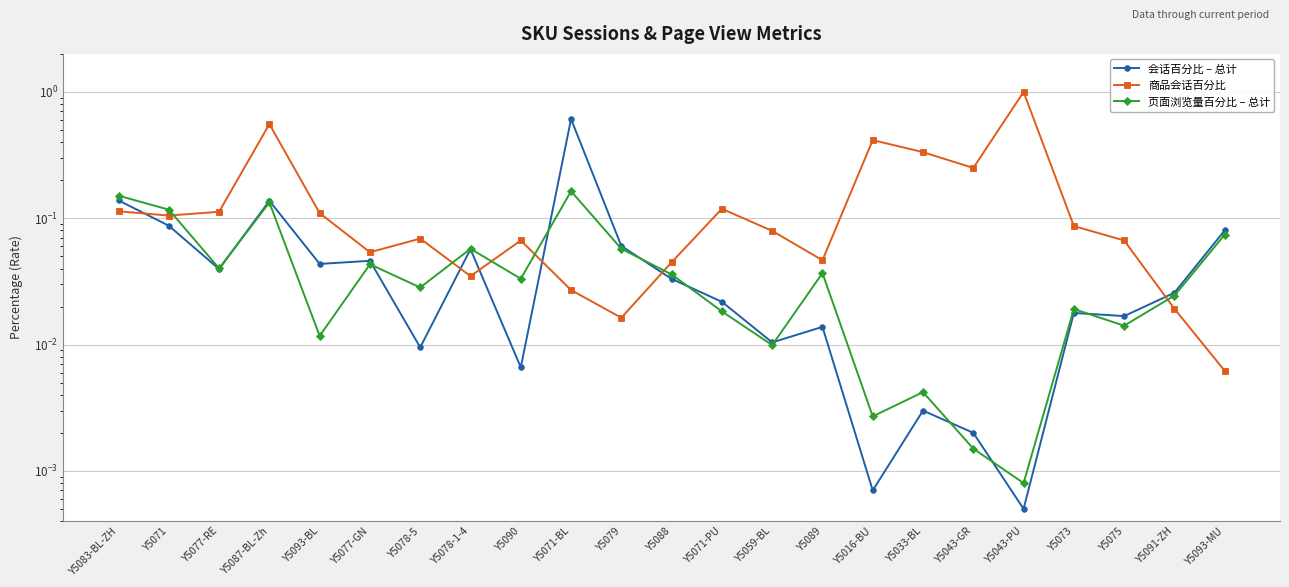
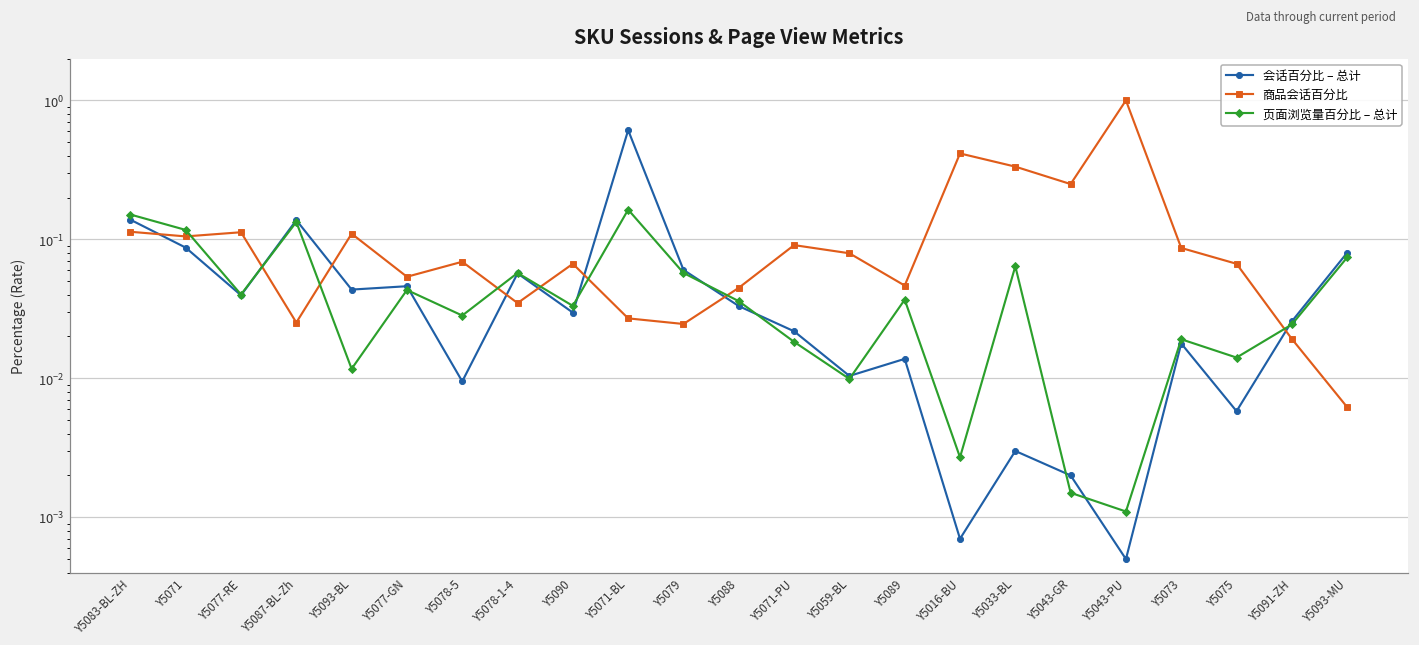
  {
    "会话百分比 – 总计": {
      "Y5083-BL-ZH": 0.14,
      "Y5071": 0.09,
      "Y5093-BL": 0.044,
      "Y5077-GN": 0.046,
      "Y5078-5": 0.010,
-     "Y5090": 0.007,
+     "Y5090": 0.030,
      "Y5071-BL": 0.6,
      "Y5079": 0.06,
      "Y5088": 0.033,
      "Y5071-PU": 0.022,
      "Y5059-BL": 0.010,
      "Y5089": 0.014,
      "Y5016-BU": 0.0007,
      "Y5033-BL": 0.003,
      "Y5043-GR": 0.002,
      "Y5043-PU": 0.00050,
      "Y5073": 0.018,
-     "Y5075": 0.017,
+     "Y5075": 0.006,
      "Y5091-ZH": 0.026,
      "Y5093-MU": 0.08
    },
    "商品会话百分比": {
      "Y5083-BL-ZH": 0.11,
      "Y5071": 0.11,
      "Y5077-RE": 0.11,
-     "Y5087-BL-Zh": 0.6,
+     "Y5087-BL-Zh": 0.025,
      "Y5093-BL": 0.11,
      "Y5077-GN": 0.054,
      "Y5078-5": 0.07,
      "Y5078-1-4": 0.035,
      "Y5090": 0.07,
      "Y5071-BL": 0.027,
-     "Y5079": 0.016,
+     "Y5079": 0.025,
      "Y5088": 0.045,
-     "Y5071-PU": 0.12,
+     "Y5071-PU": 0.09,
      "Y5059-BL": 0.08,
      "Y5089": 0.047,
      "Y5016-BU": 0.42,
      "Y5033-BL": 0.33,
      "Y5043-GR": 0.25,
      "Y5043-PU": 1.0,
      "Y5073": 0.09,
      "Y5075": 0.07,
      "Y5091-ZH": 0.019,
      "Y5093-MU": 0.006
    },
    "页面浏览量百分比 – 总计": {
      "Y5083-BL-ZH": 0.15,
      "Y5071": 0.12,
      "Y5093-BL": 0.012,
      "Y5077-GN": 0.043,
      "Y5078-5": 0.028,
      "Y5090": 0.033,
      "Y5071-BL": 0.16,
      "Y5079": 0.06,
      "Y5088": 0.036,
      "Y5071-PU": 0.018,
      "Y5059-BL": 0.010,
      "Y5089": 0.037,
      "Y5016-BU": 0.0027,
-     "Y5033-BL": 0.0042,
+     "Y5033-BL": 0.06,
      "Y5043-GR": 0.0015,
-     "Y5043-PU": 0.0008,
+     "Y5043-PU": 0.0011,
      "Y5073": 0.019,
      "Y5075": 0.014,
      "Y5091-ZH": 0.024,
      "Y5093-MU": 0.07
    }
  }
